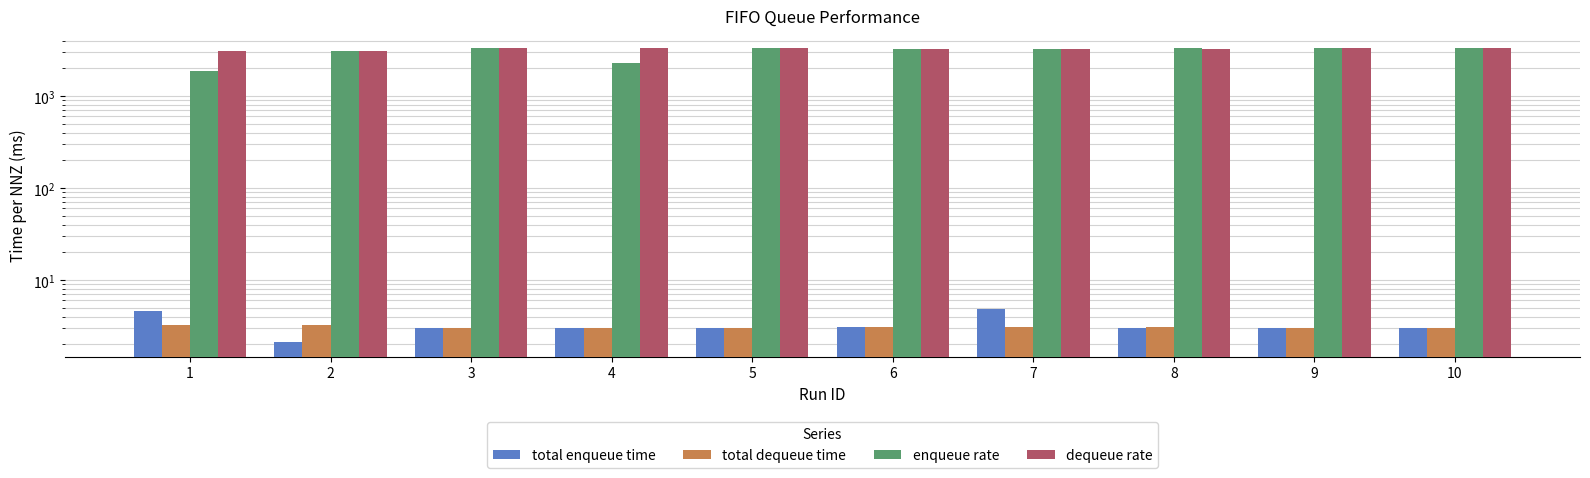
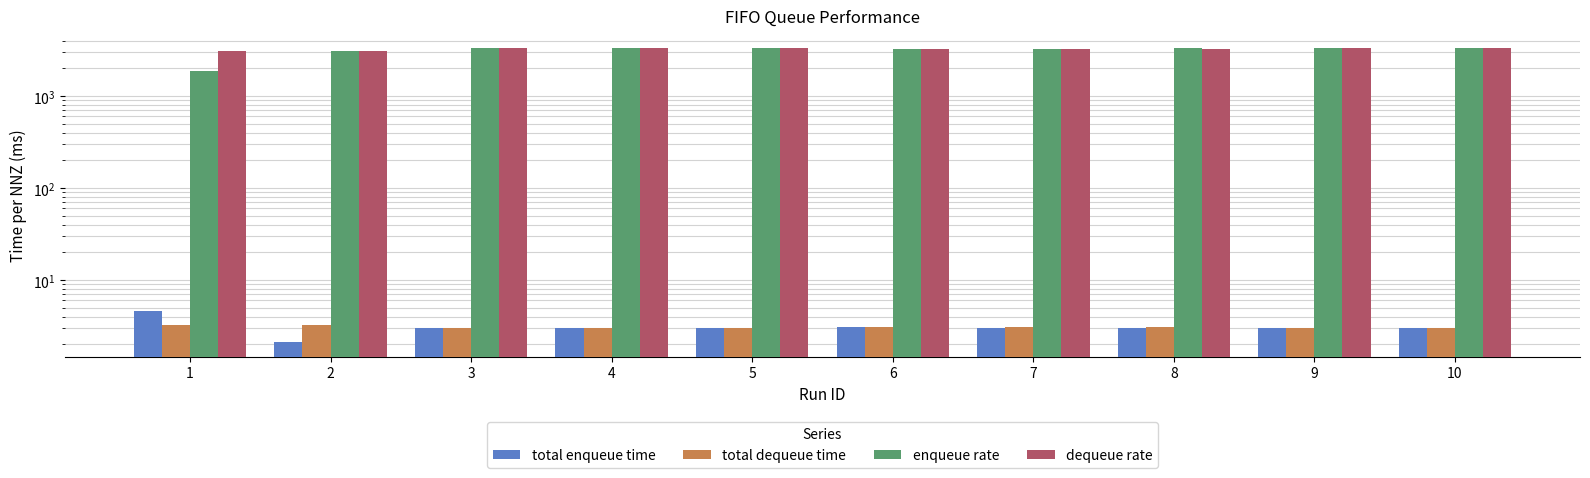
  {
    "total enqueue time": {
      "1": 5,
      "2": 2.1,
      "3": 3.0,
      "4": 3.0,
      "5": 3.0,
      "6": 3.1,
-     "7": 5,
+     "7": 3.0,
      "8": 3.0,
      "9": 3.0,
      "10": 3.0
    },
    "enqueue rate": {
      "1": 1800,
      "2": 3100,
      "3": 3300,
-     "4": 2300,
+     "4": 3300,
      "5": 3300,
      "6": 3300,
      "7": 3300,
      "8": 3300,
      "9": 3300,
      "10": 3300
    }
  }
